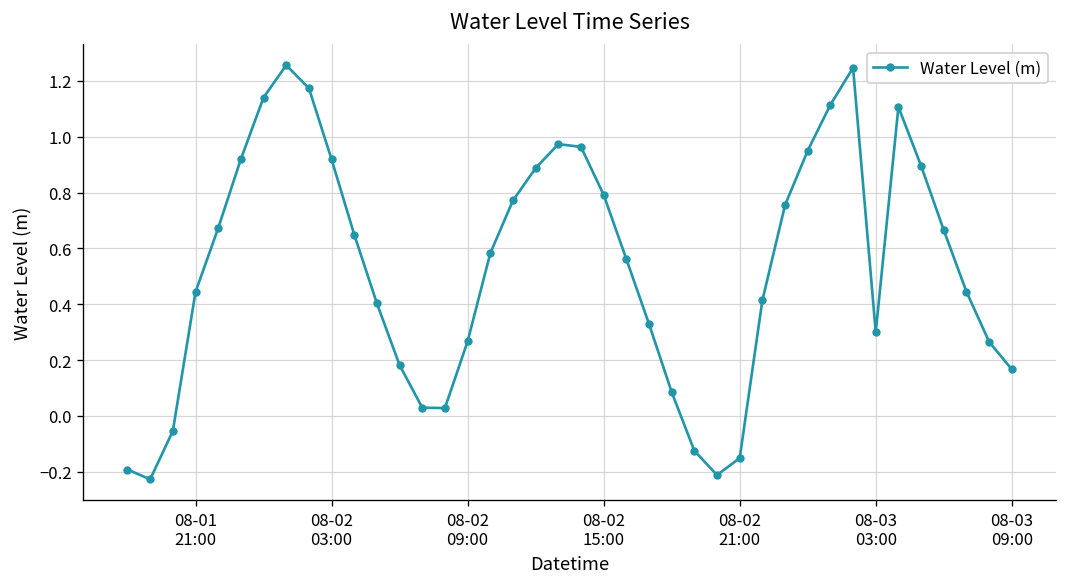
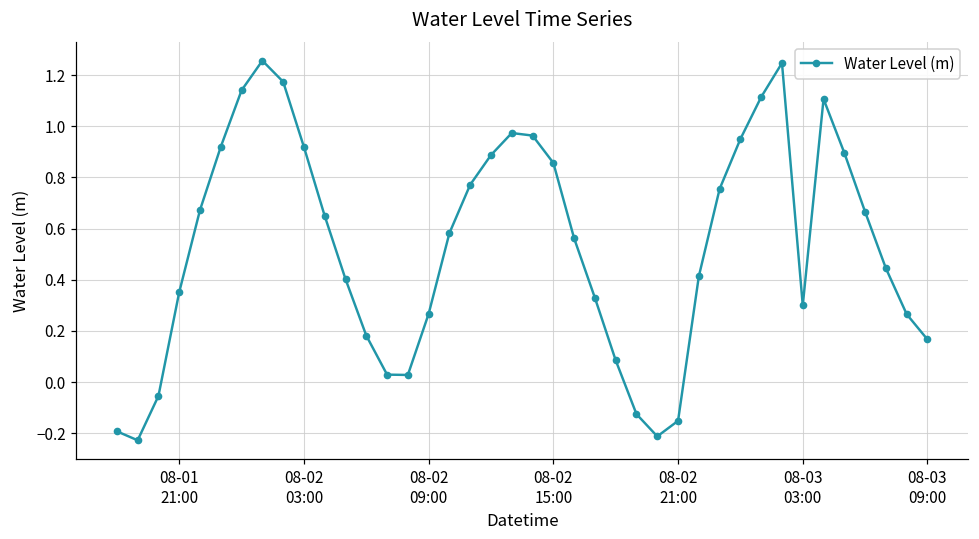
  {
-   "08-01 21:00": 0.44,
+   "08-01 21:00": 0.35,
    "08-02 03:00": 0.92,
    "08-02 09:00": 0.27,
-   "08-02 15:00": 0.79,
+   "08-02 15:00": 0.86,
    "08-02 21:00": -0.15,
    "08-03 03:00": 0.30,
    "08-03 09:00": 0.17
  }
